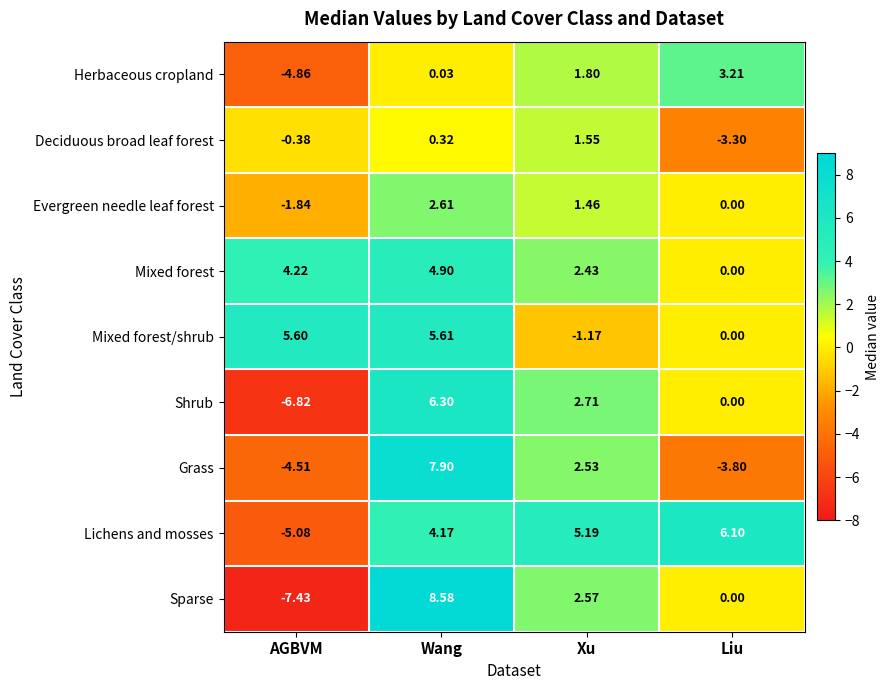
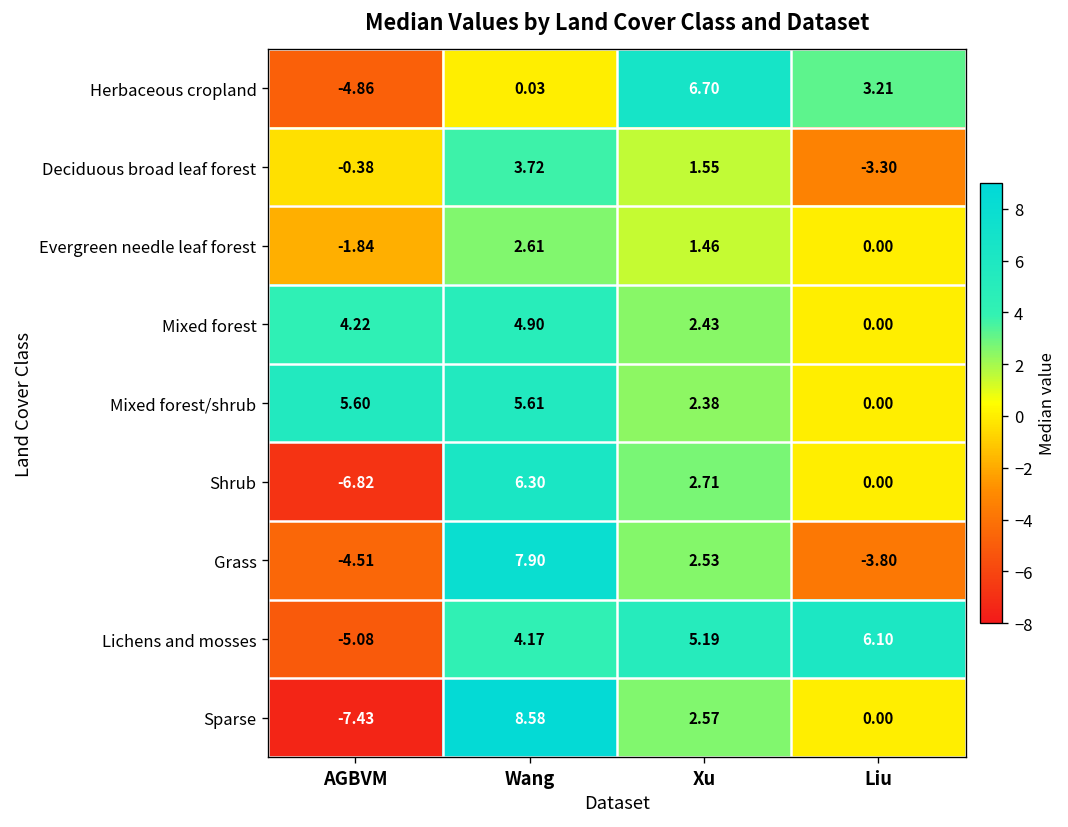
  {
    "Herbaceous cropland": {
      "AGBVM": -4.86,
      "Wang": 0.03,
-     "Xu": 1.80,
+     "Xu": 6.70,
      "Liu": 3.21
    },
    "Deciduous broad leaf forest": {
      "AGBVM": -0.38,
-     "Wang": 0.32,
+     "Wang": 3.72,
      "Xu": 1.55,
      "Liu": -3.30
    },
    "Evergreen needle leaf forest": {
      "AGBVM": -1.84,
      "Wang": 2.61,
      "Xu": 1.46,
      "Liu": 0.00
    },
    "Mixed forest": {
      "AGBVM": 4.22,
      "Wang": 4.90,
      "Xu": 2.43,
      "Liu": 0.00
    },
    "Mixed forest/shrub": {
      "AGBVM": 5.60,
      "Wang": 5.61,
-     "Xu": -1.17,
+     "Xu": 2.38,
      "Liu": 0.00
    },
    "Shrub": {
      "AGBVM": -6.82,
      "Wang": 6.30,
      "Xu": 2.71,
      "Liu": 0.00
    },
    "Grass": {
      "AGBVM": -4.51,
      "Wang": 7.90,
      "Xu": 2.53,
      "Liu": -3.80
    },
    "Lichens and mosses": {
      "AGBVM": -5.08,
      "Wang": 4.17,
      "Xu": 5.19,
      "Liu": 6.10
    },
    "Sparse": {
      "AGBVM": -7.43,
      "Wang": 8.58,
      "Xu": 2.57,
      "Liu": 0.00
    }
  }
